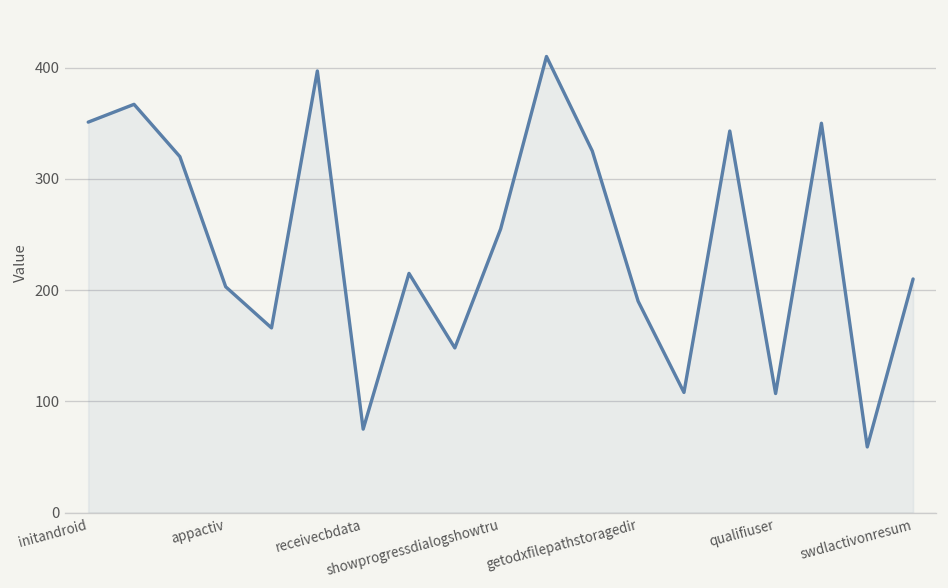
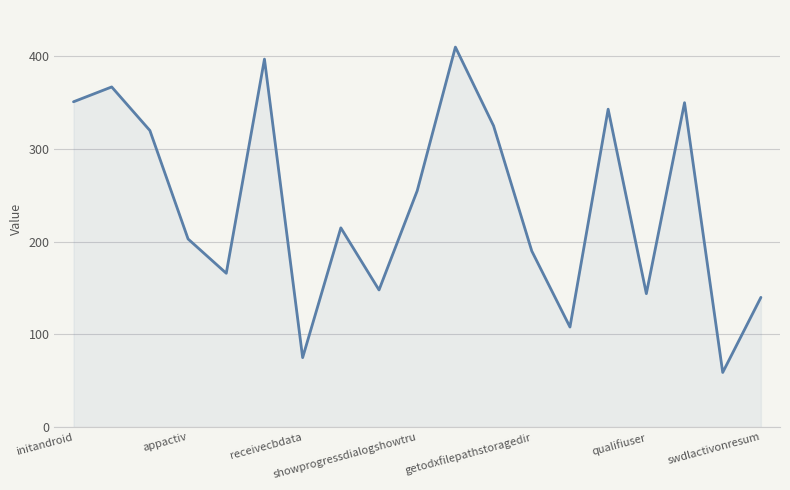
  {
    "initandroid": 350,
    "appactiv": 200,
    "receivecbdata": 80,
    "showprogressdialogshowtru": 260,
    "getodxfilepathstoragedir": 190,
-   "qualifiuser": 110,
-   "swdlactivonresum": 210
+   "qualifiuser": 140,
+   "swdlactivonresum": 140
  }
